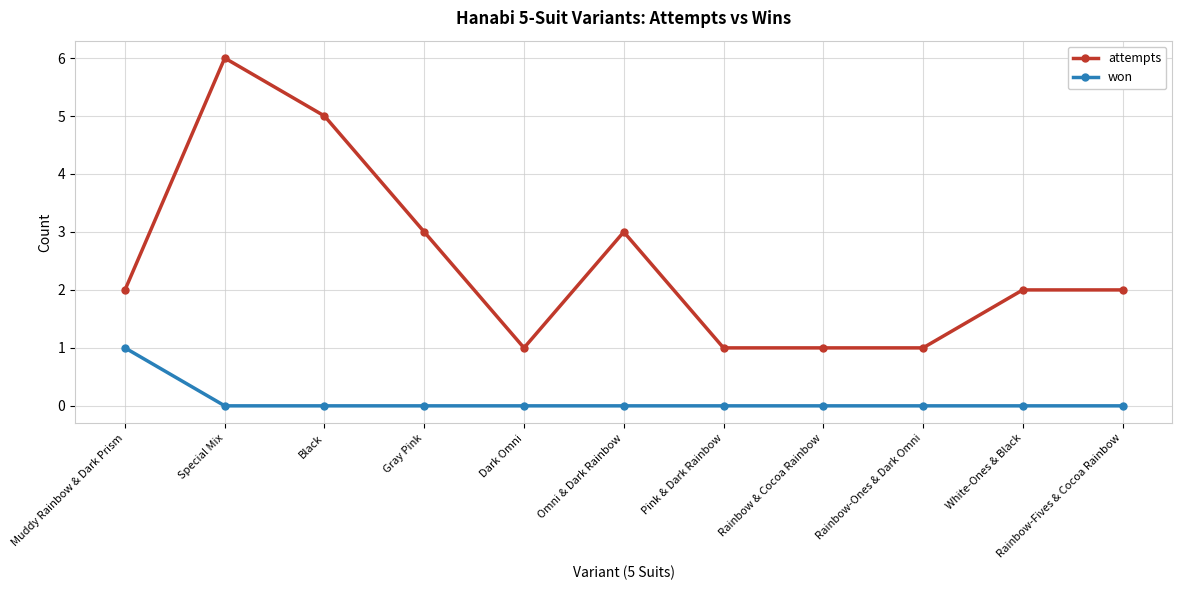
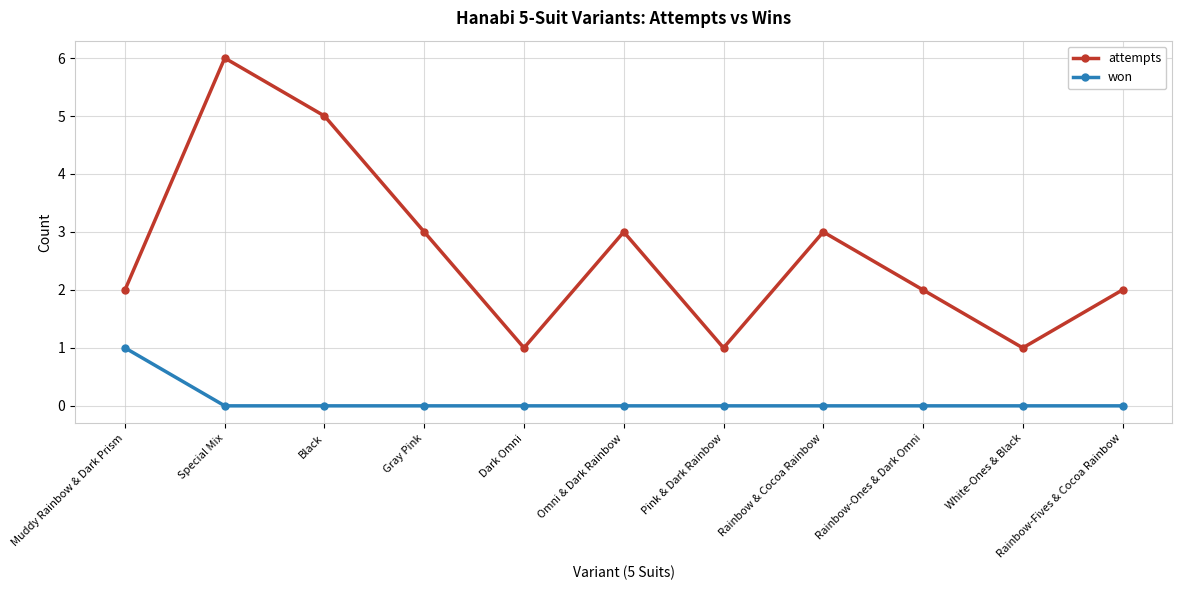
  {
    "attempts": {
      "Muddy Rainbow & Dark Prism": 2,
      "Special Mix": 6,
      "Black": 5,
      "Gray Pink": 3,
      "Dark Omni": 1,
      "Omni & Dark Rainbow": 3,
      "Pink & Dark Rainbow": 1,
-     "Rainbow & Cocoa Rainbow": 1,
-     "Rainbow-Ones & Dark Omni": 1,
-     "White-Ones & Black": 2,
+     "Rainbow & Cocoa Rainbow": 3,
+     "Rainbow-Ones & Dark Omni": 2,
+     "White-Ones & Black": 1,
      "Rainbow-Fives & Cocoa Rainbow": 2
    },
    "won": {
      "Muddy Rainbow & Dark Prism": 1,
      "Special Mix": 0,
      "Black": 0,
      "Gray Pink": 0,
      "Dark Omni": 0,
      "Omni & Dark Rainbow": 0,
      "Pink & Dark Rainbow": 0,
      "Rainbow & Cocoa Rainbow": 0,
      "Rainbow-Ones & Dark Omni": 0,
      "White-Ones & Black": 0,
      "Rainbow-Fives & Cocoa Rainbow": 0
    }
  }
